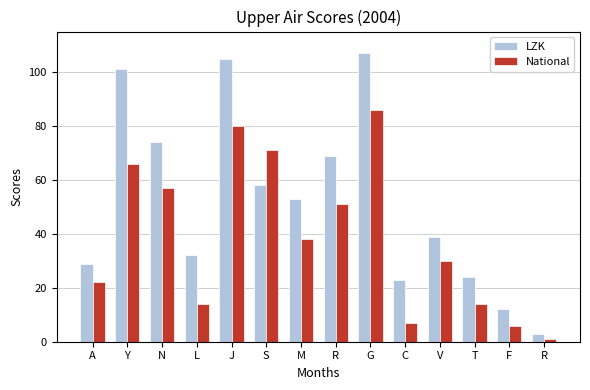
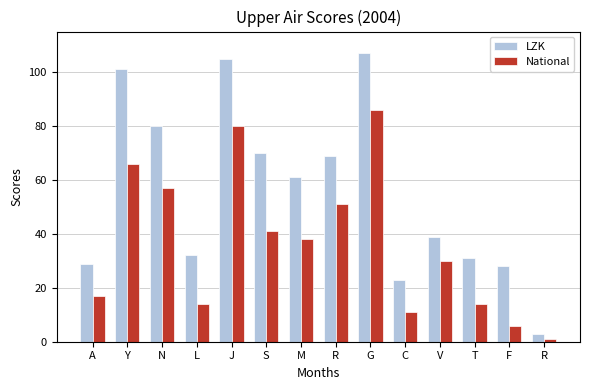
  {
    "LZK": {
      "A": 29,
      "Y": 101,
-     "N": 74,
+     "N": 80,
      "L": 32,
      "J": 105,
-     "S": 58,
-     "M": 53,
+     "S": 70,
+     "M": 61,
      "G": 107,
      "C": 23,
      "V": 39,
-     "T": 24,
-     "F": 12
+     "T": 31,
+     "F": 28
    },
    "National": {
-     "A": 22,
+     "A": 17,
      "Y": 66,
      "N": 57,
      "L": 14,
      "J": 80,
-     "S": 71,
+     "S": 41,
      "M": 38,
      "G": 86,
-     "C": 7,
+     "C": 11,
      "V": 30,
      "T": 14,
      "F": 6
    }
  }
